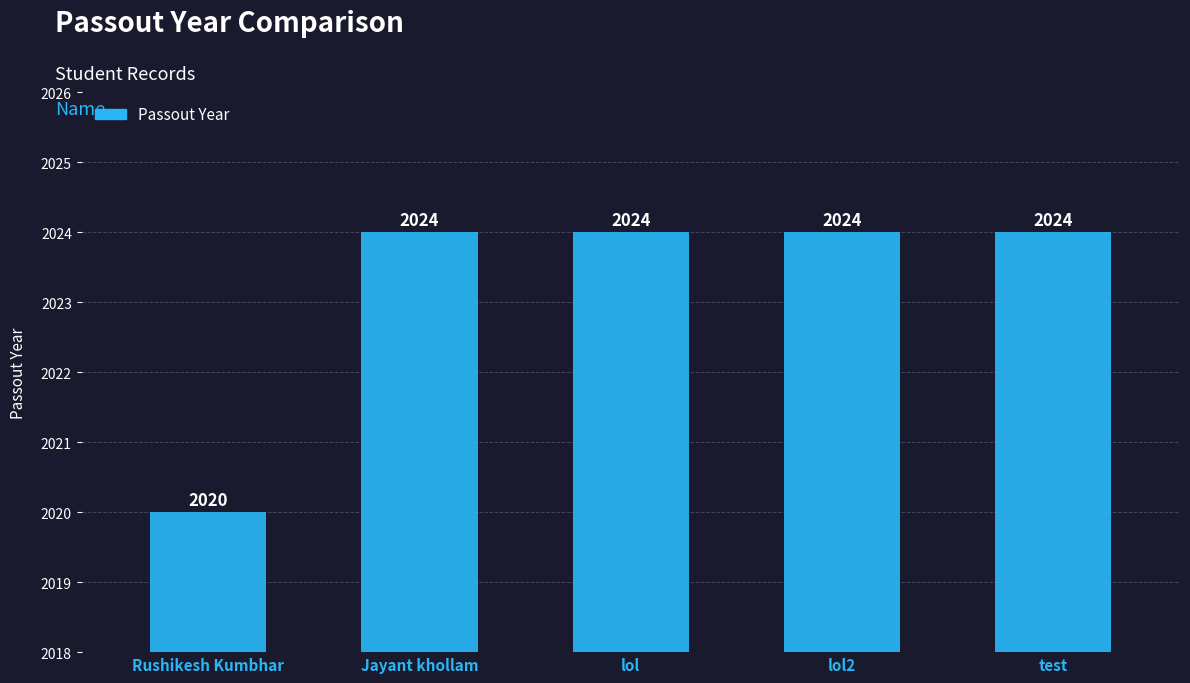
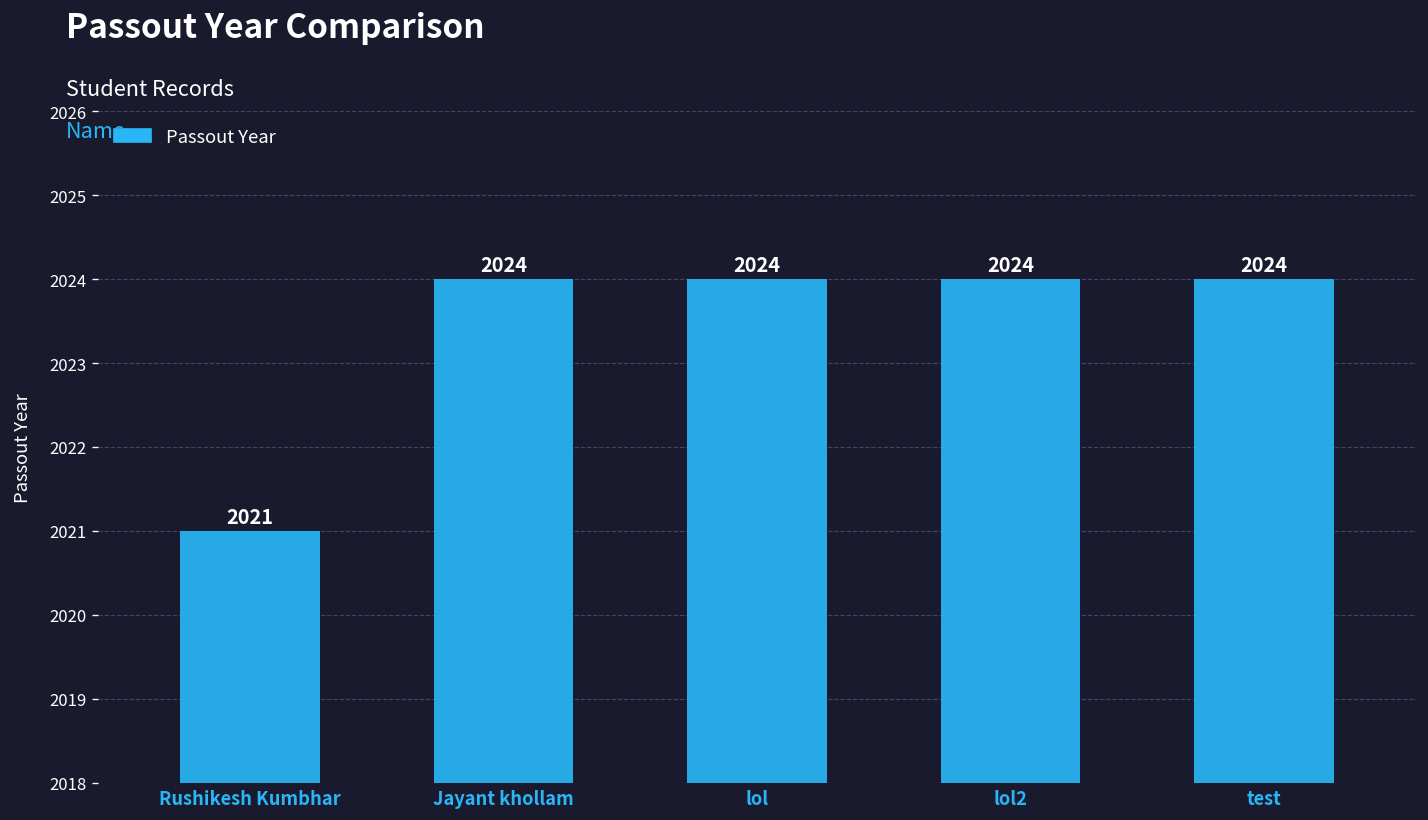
  {
-   "Rushikesh Kumbhar": 2020,
+   "Rushikesh Kumbhar": 2021,
    "Jayant khollam": 2024,
    "lol": 2024,
    "lol2": 2024,
    "test": 2024
  }
